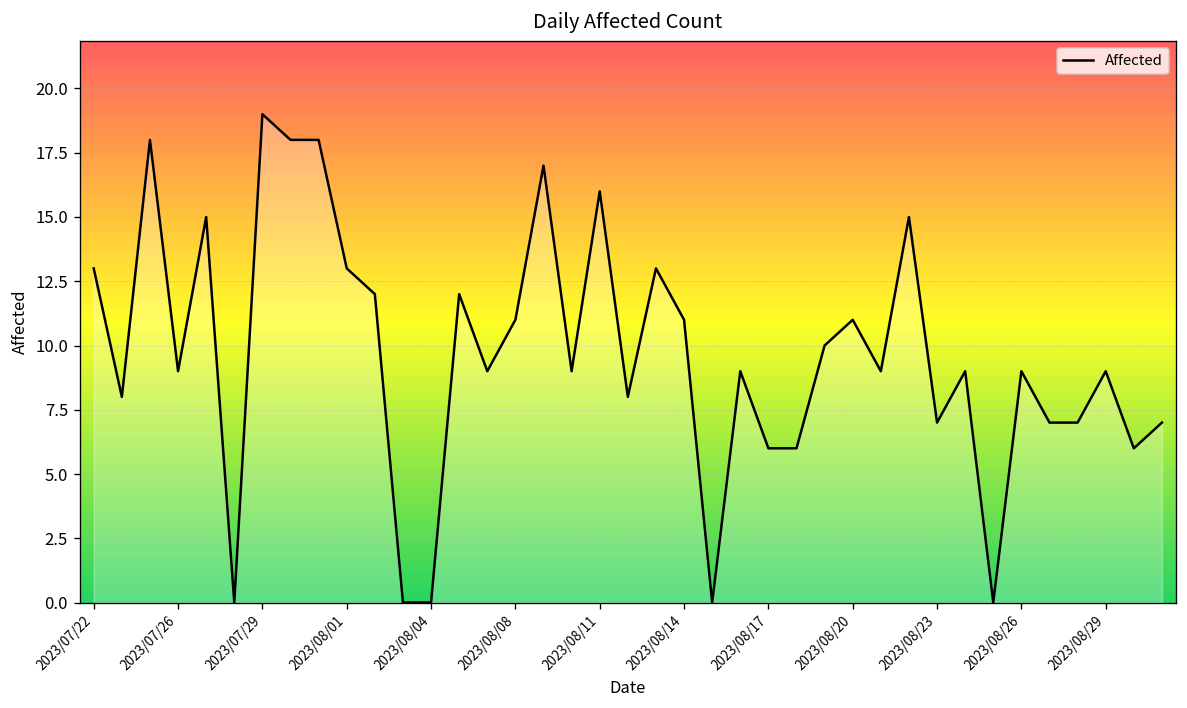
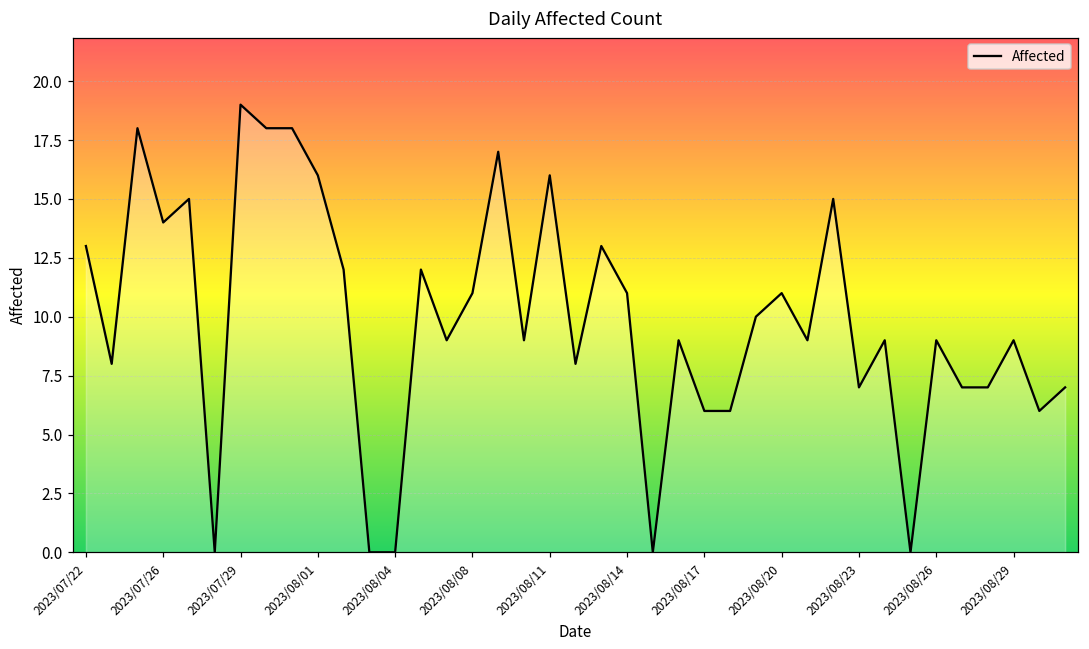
  {
    "2023/07/22": 13,
-   "2023/07/26": 9,
+   "2023/07/26": 14,
    "2023/07/29": 19,
-   "2023/08/01": 13,
+   "2023/08/01": 16,
    "2023/08/04": 0,
    "2023/08/08": 11,
    "2023/08/11": 16,
    "2023/08/14": 11,
    "2023/08/17": 6,
    "2023/08/20": 11,
    "2023/08/23": 7,
    "2023/08/26": 9,
    "2023/08/29": 9
  }
